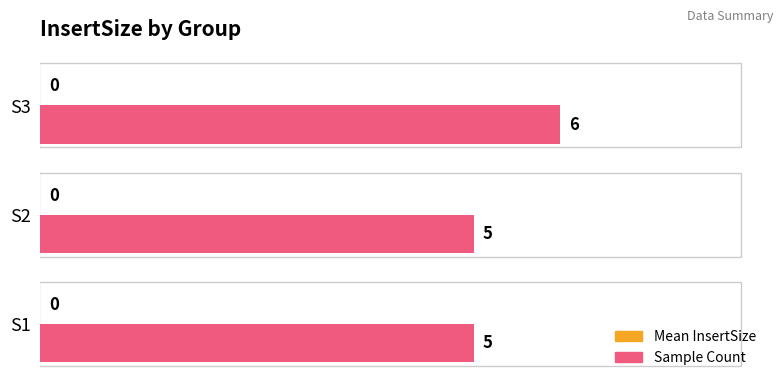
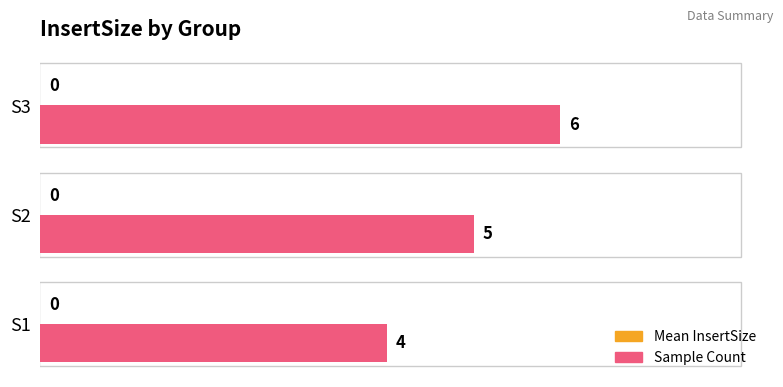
  {
    "Mean InsertSize": {
      "S3": 0,
      "S2": 0,
      "S1": 0
    },
    "Sample Count": {
      "S3": 6,
      "S2": 5,
-     "S1": 5
+     "S1": 4
    }
  }
